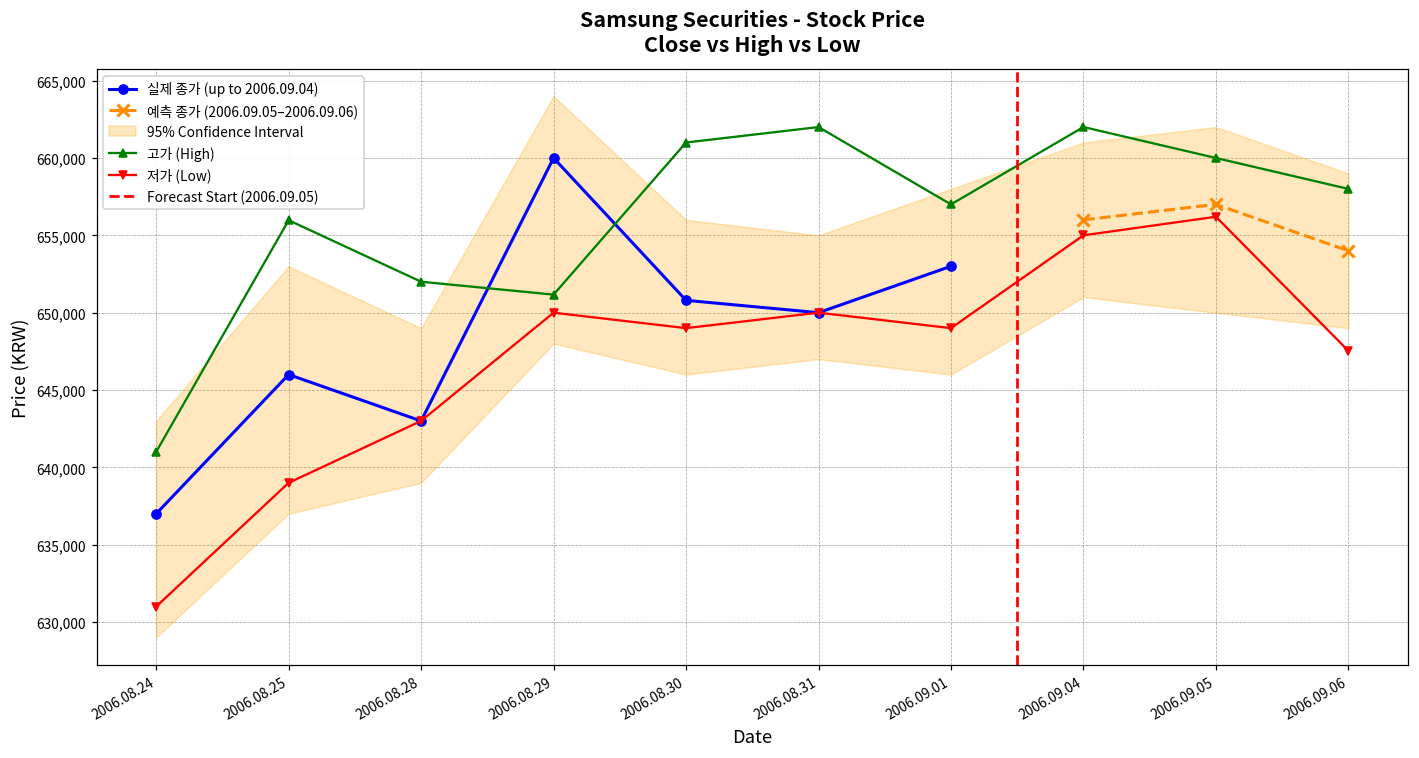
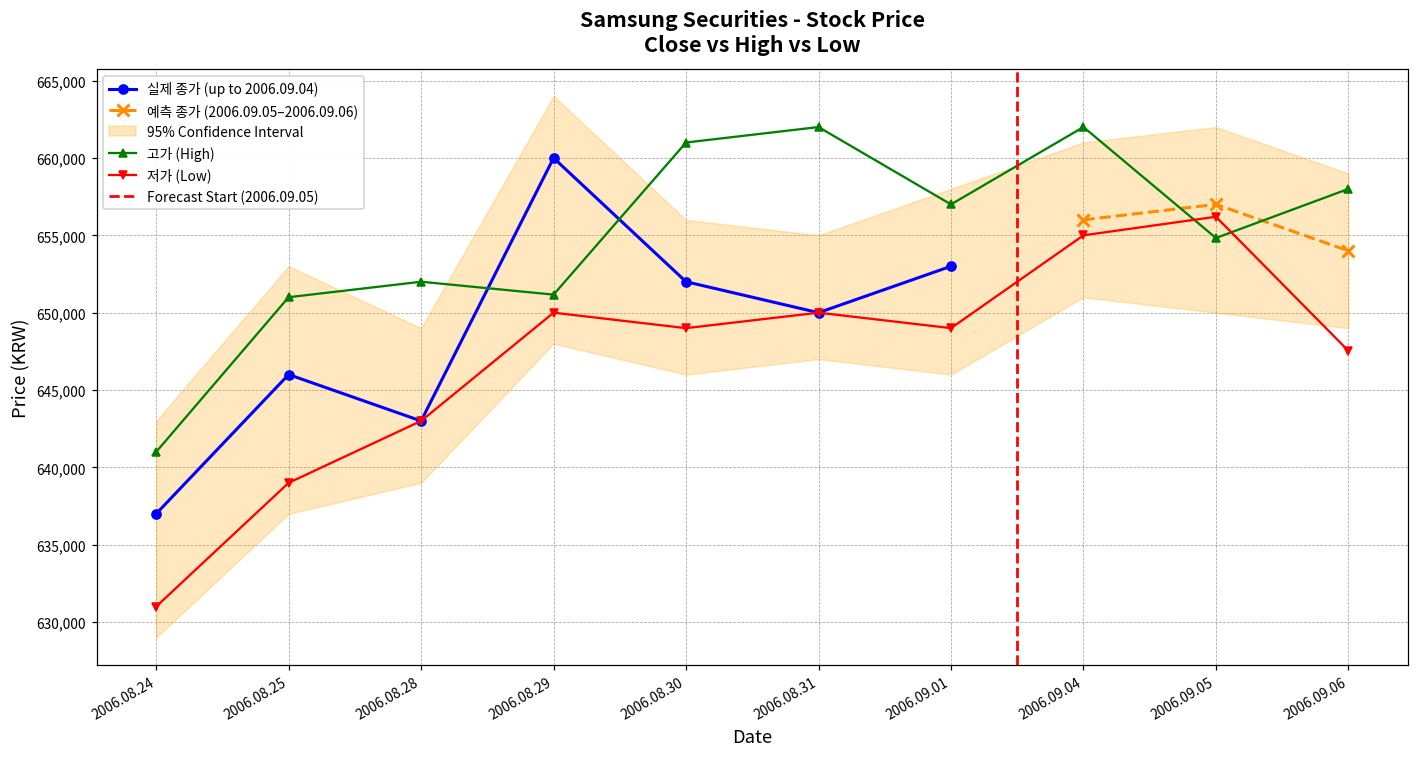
  {
    "실제 종가 (up to 2006.09.04)": {
      "2006.08.24": "637,000",
      "2006.08.25": "646,000",
      "2006.08.29": "660,000",
-     "2006.08.30": "650,800",
+     "2006.08.30": "652,000",
      "2006.09.01": "653,000"
    },
    "고가 (High)": {
      "2006.08.24": "641,000",
-     "2006.08.25": "656,000",
+     "2006.08.25": "651,000",
      "2006.08.28": "652,000",
      "2006.08.29": "651,200",
      "2006.08.30": "661,000",
      "2006.08.31": "662,000",
      "2006.09.01": "657,000",
      "2006.09.04": "662,000",
-     "2006.09.05": "660,000",
+     "2006.09.05": "654,800",
      "2006.09.06": "658,000"
    },
    "저가 (Low)": {
      "2006.08.24": "631,000",
      "2006.08.25": "639,000",
      "2006.08.29": "650,000",
      "2006.08.30": "649,000",
      "2006.09.01": "649,000",
      "2006.09.04": "655,000",
      "2006.09.05": "656,200",
      "2006.09.06": "647,500"
    }
  }
